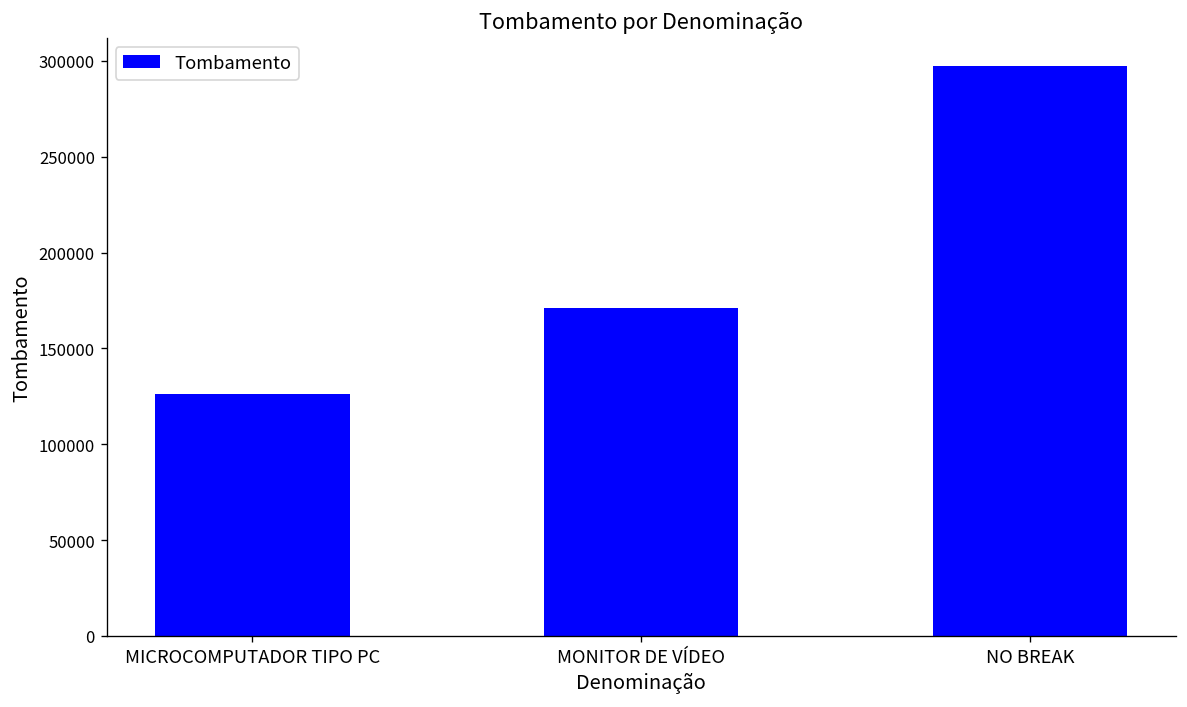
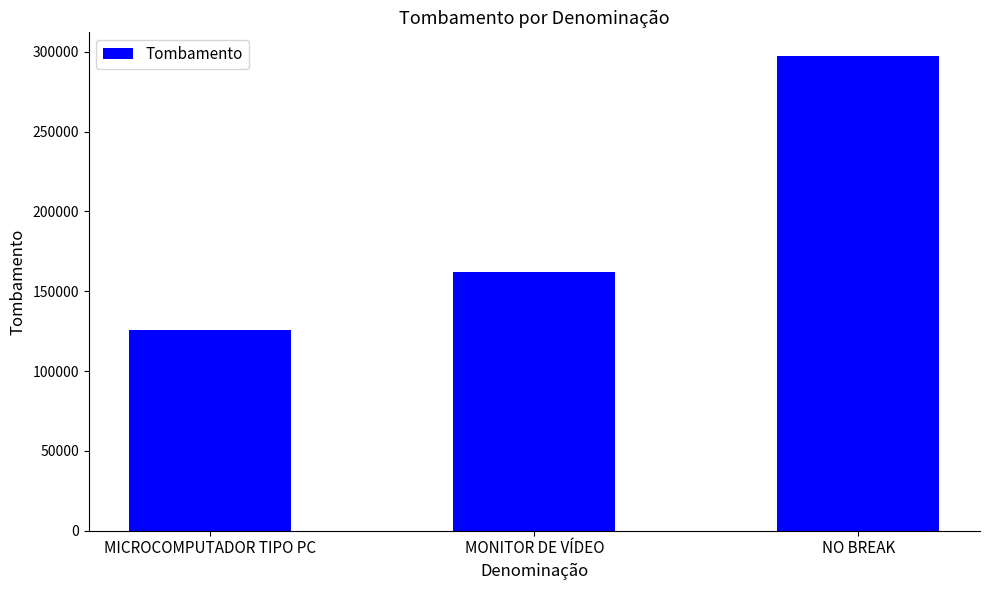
  {
    "MICROCOMPUTADOR TIPO PC": 126000,
-   "MONITOR DE VÍDEO": 171000,
+   "MONITOR DE VÍDEO": 162000,
    "NO BREAK": 297000
  }
